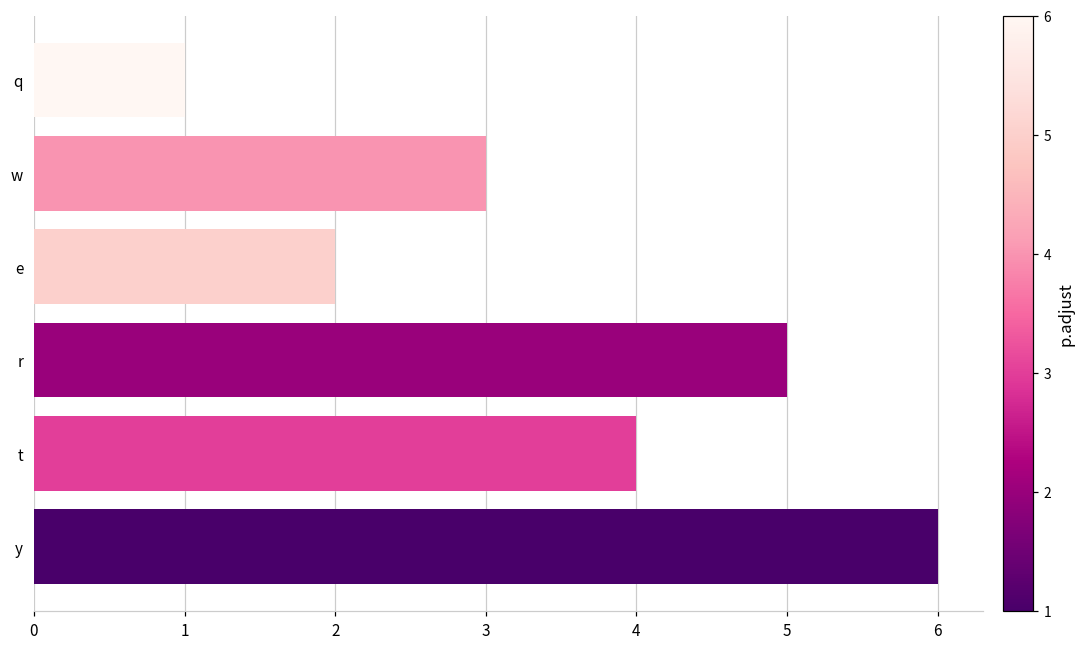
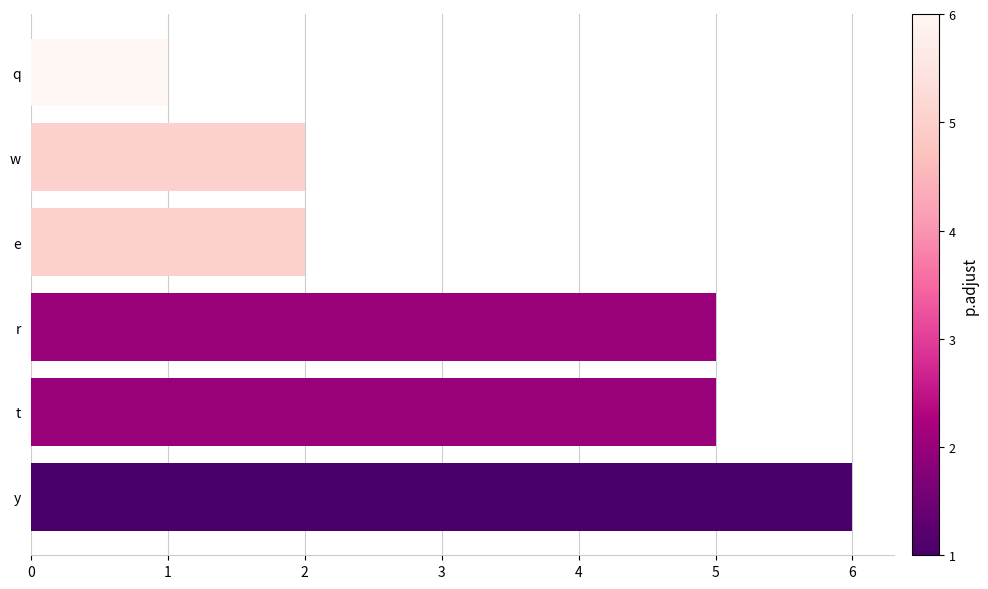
  {
    "q": 1.00,
-   "w": 3.00,
+   "w": 2.00,
    "e": 2.00,
    "r": 5.00,
-   "t": 4.00,
+   "t": 5.00,
    "y": 6.00
  }
